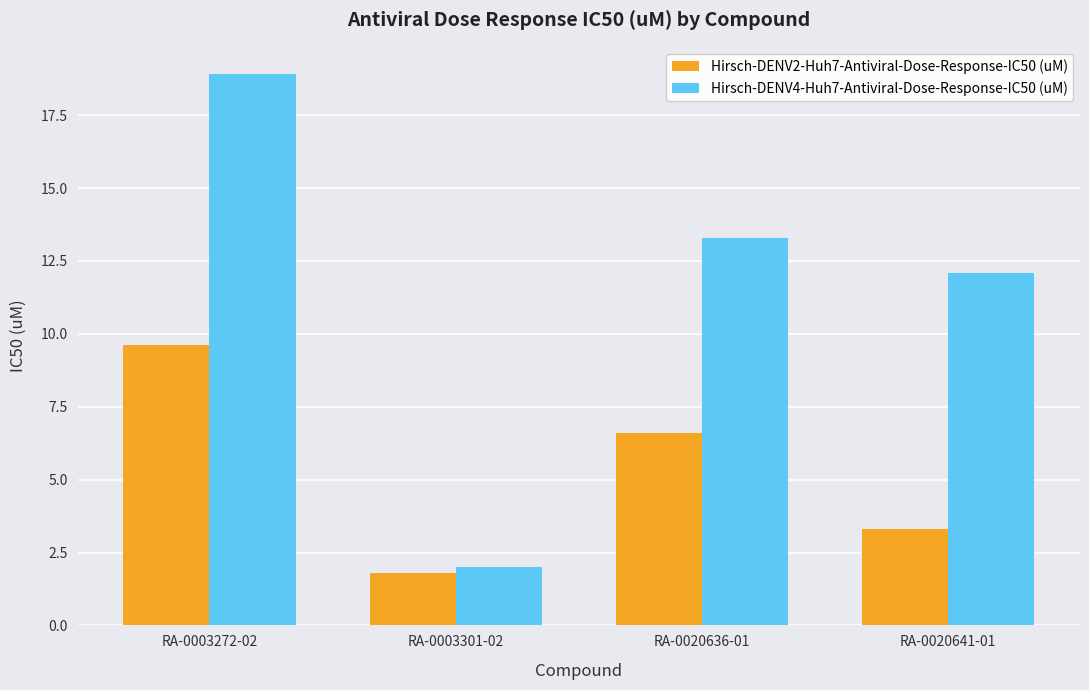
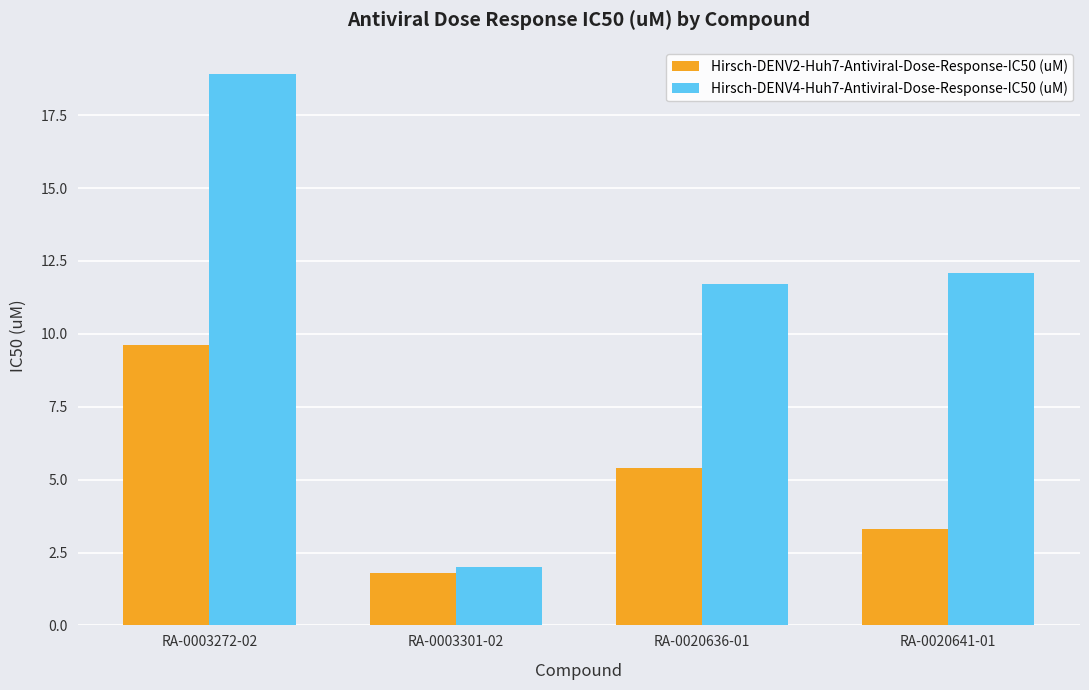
  {
    "Hirsch-DENV2-Huh7-Antiviral-Dose-Response-IC50 (uM)": {
      "RA-0003272-02": 9.6,
      "RA-0003301-02": 1.8,
-     "RA-0020636-01": 6.6,
+     "RA-0020636-01": 5.4,
      "RA-0020641-01": 3.3
    },
    "Hirsch-DENV4-Huh7-Antiviral-Dose-Response-IC50 (uM)": {
      "RA-0003272-02": 18.9,
      "RA-0003301-02": 2.0,
-     "RA-0020636-01": 13.3,
+     "RA-0020636-01": 11.7,
      "RA-0020641-01": 12.1
    }
  }
